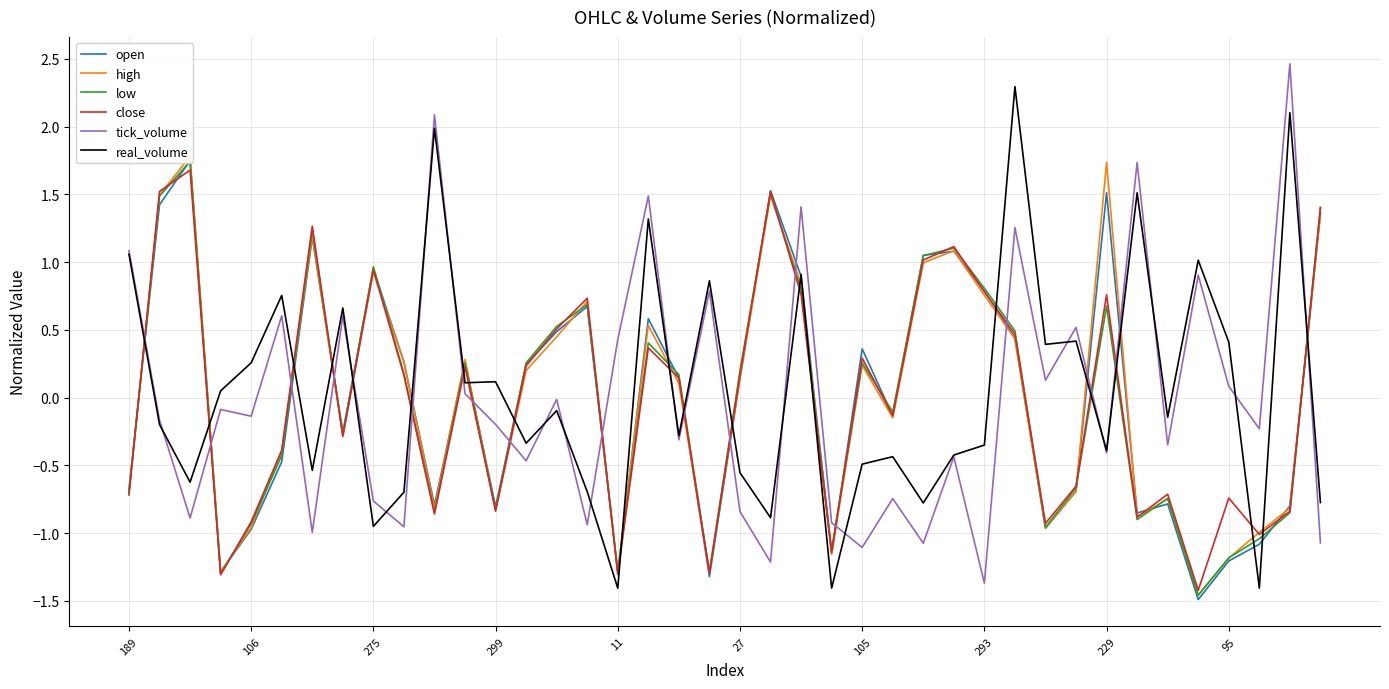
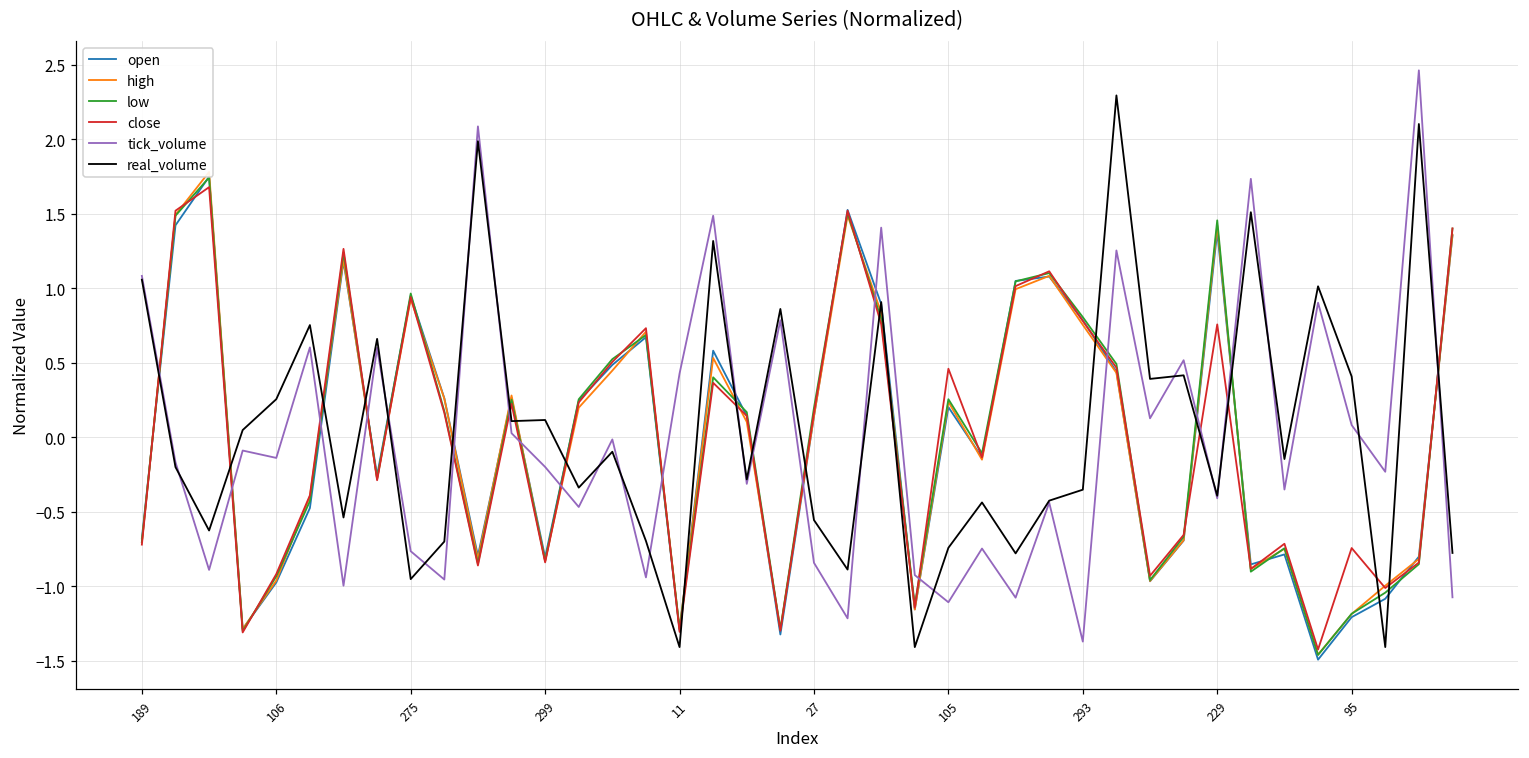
  {
    "open": {
      "189": -0.68,
      "299": -0.81,
-     "105": 0.36,
-     "229": 1.51,
+     "105": 0.20,
+     "229": 1.38,
      "95": -1.21
    },
    "high": {
      "293": 0.76,
-     "229": 1.74
+     "229": 1.42
    },
    "low": {
      "293": 0.81,
-     "229": 0.68
+     "229": 1.46
    },
    "close": {
-     "105": 0.29,
+     "105": 0.46,
      "229": 0.76,
      "95": -0.74
    },
    "tick_volume": {
      "189": 1.08,
      "106": -0.14,
      "275": -0.76,
      "299": -0.20,
      "105": -1.11,
      "293": -1.37,
      "95": 0.08
    },
    "real_volume": {
      "189": 1.06,
      "106": 0.26,
      "275": -0.95,
      "299": 0.12,
-     "105": -0.49,
+     "105": -0.74,
      "293": -0.35,
      "95": 0.41
    }
  }
